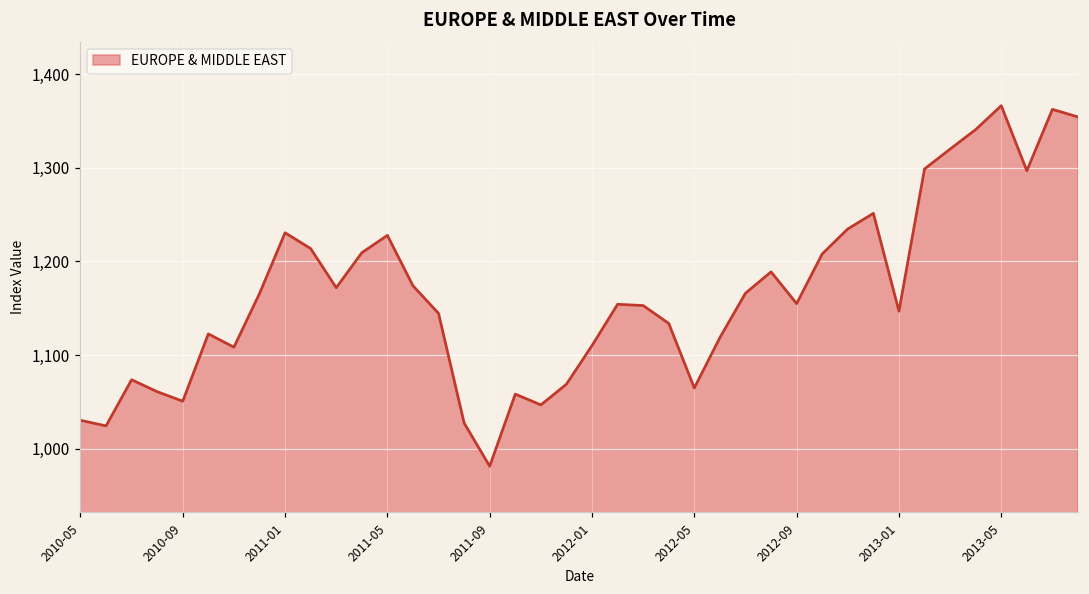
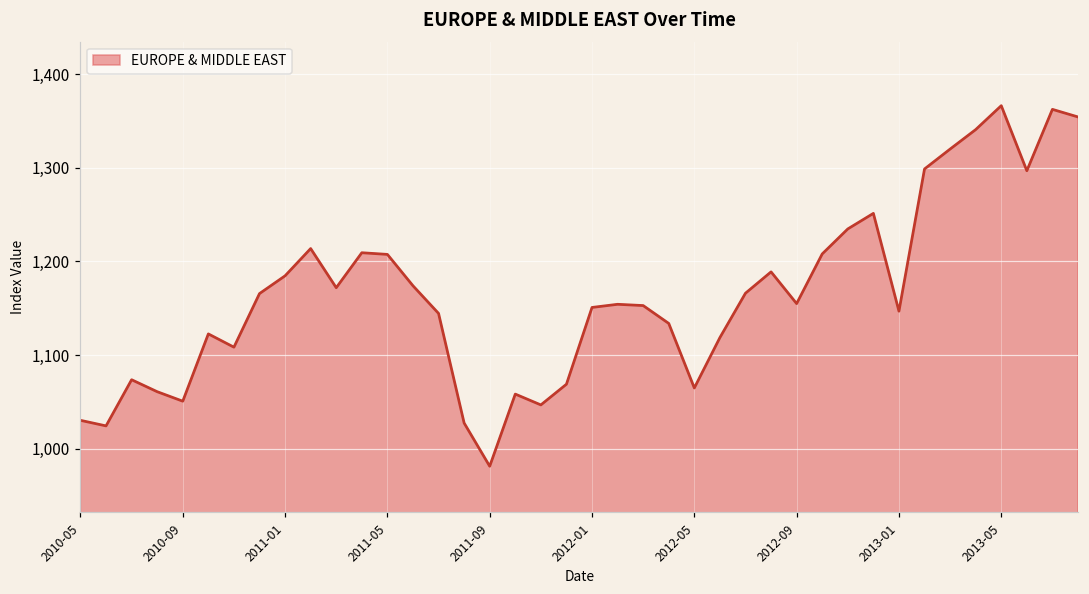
  {
    "2010-05": "1,030",
    "2010-09": "1,050",
-   "2011-01": "1,230",
-   "2011-05": "1,230",
+   "2011-01": "1,180",
+   "2011-05": "1,210",
    "2011-09": "980",
-   "2012-01": "1,110",
+   "2012-01": "1,150",
    "2012-05": "1,060",
    "2012-09": "1,150",
    "2013-01": "1,150",
    "2013-05": "1,370"
  }
